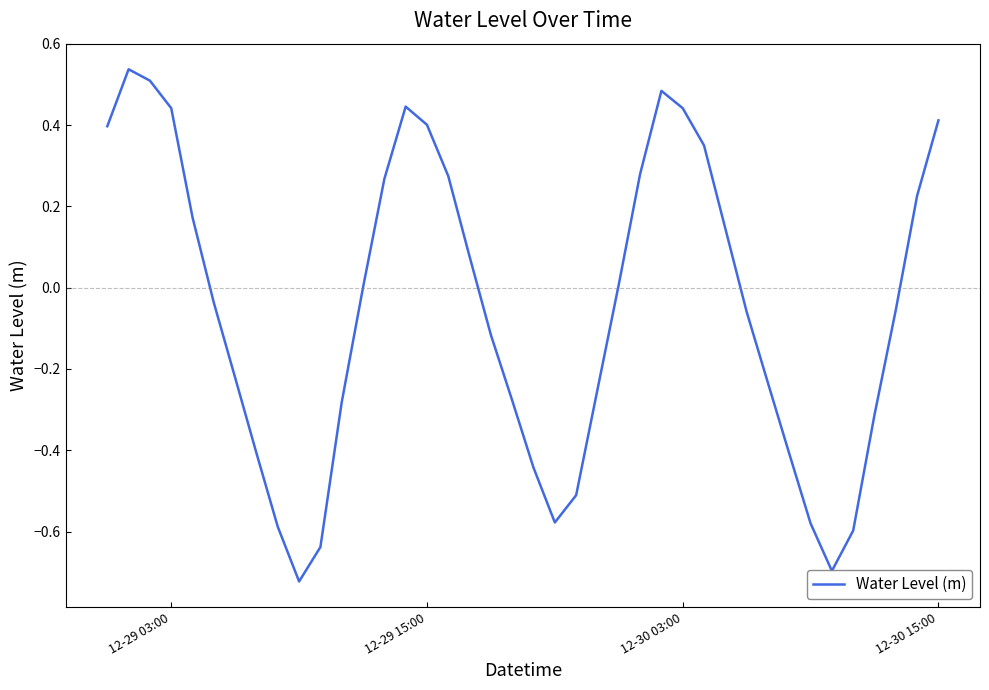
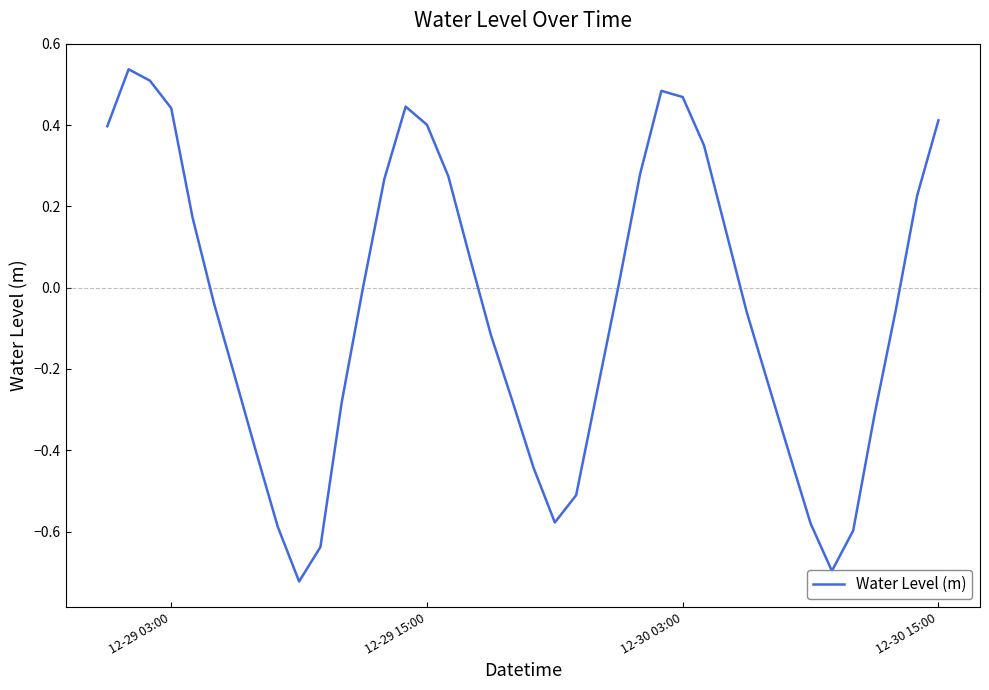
  {
    "12-29 03:00": 0.44,
    "12-29 15:00": 0.40,
-   "12-30 03:00": 0.44,
+   "12-30 03:00": 0.47,
    "12-30 15:00": 0.41
  }
